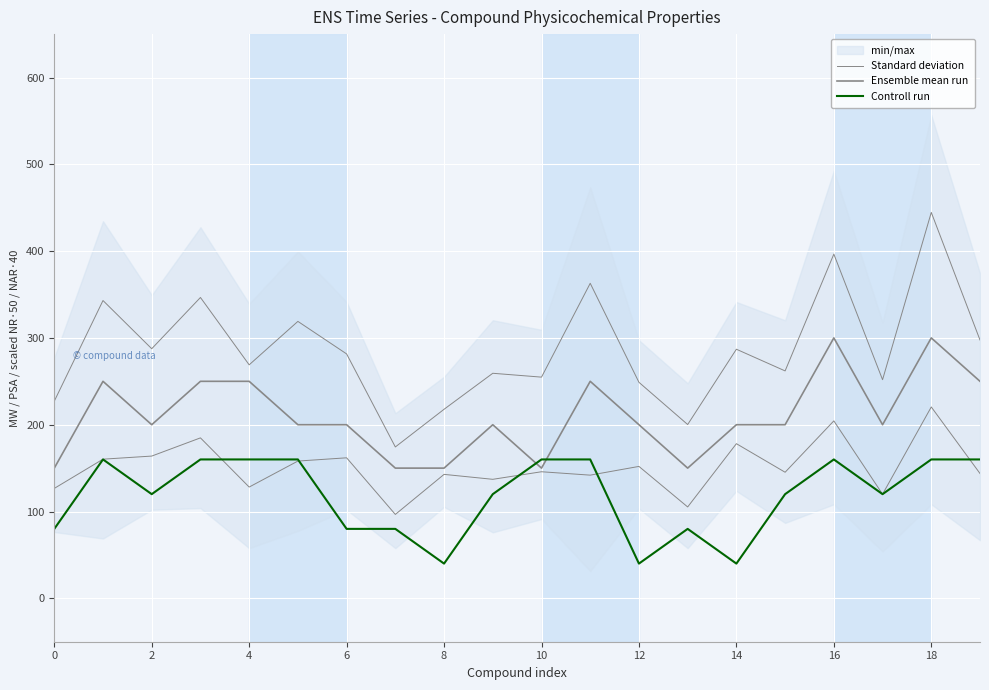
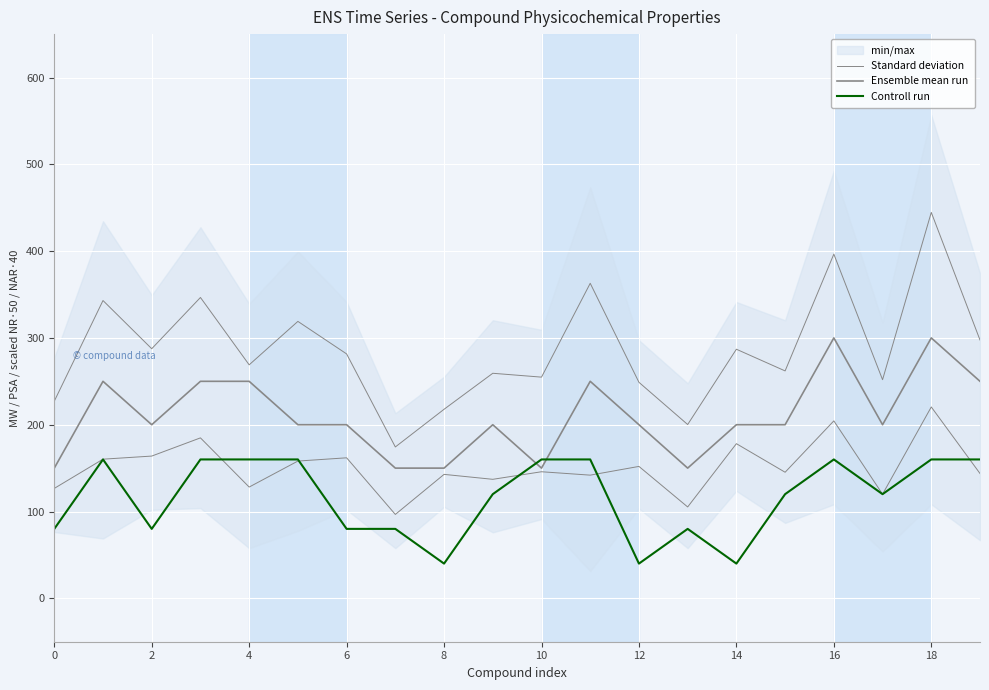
  {
    "Controll run": {
      "0": 80,
-     "2": 120,
+     "2": 80,
      "4": 160,
      "6": 80,
      "8": 40,
      "10": 160,
      "12": 40,
      "14": 40,
      "16": 160,
      "18": 160
    }
  }
